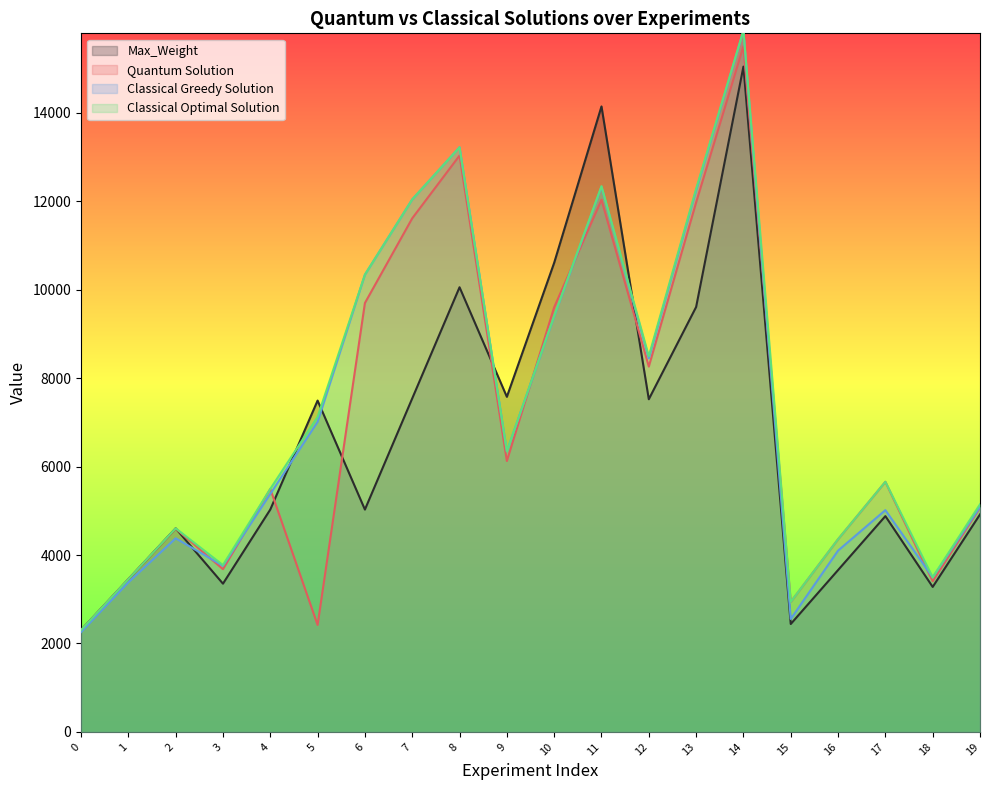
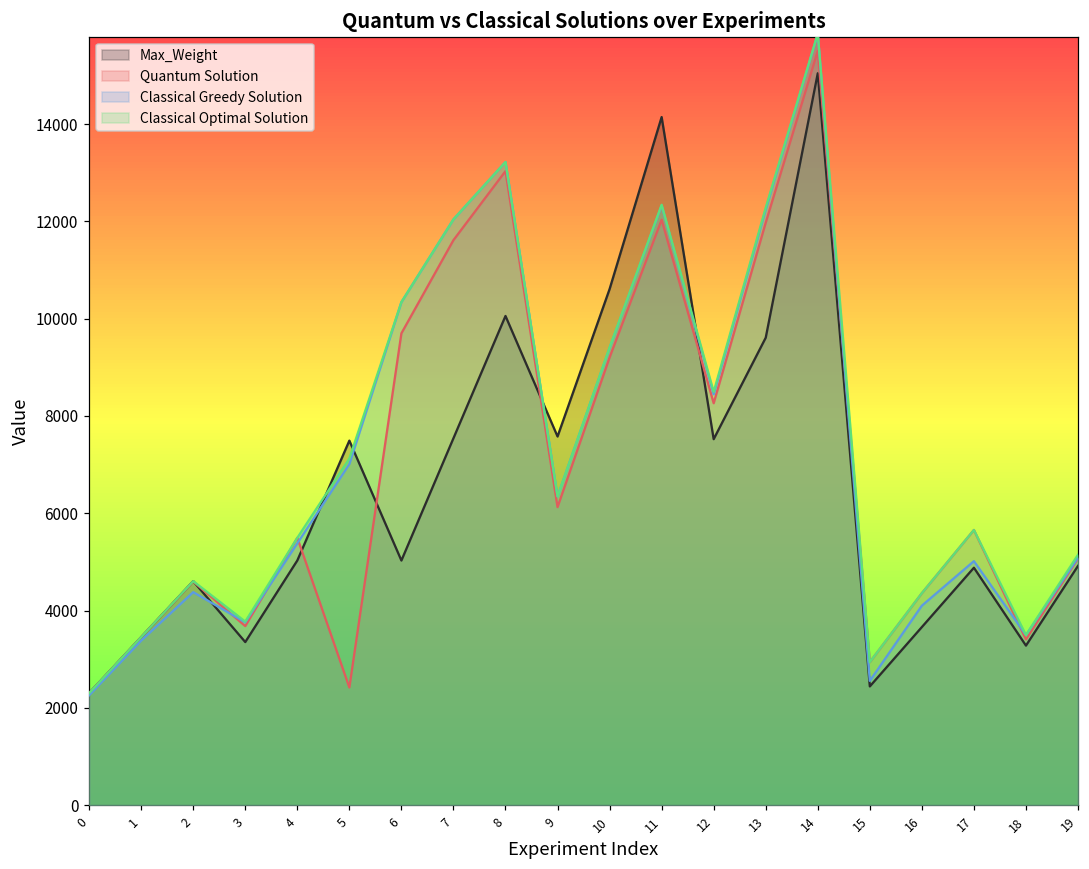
  {
    "Max_Weight": {
      "3": 3400,
      "4": 5000,
      "5": 7500,
      "6": 5000,
      "7": 7500,
      "8": 10100,
      "9": 7600,
      "10": 10600,
      "11": 14100,
      "12": 7500,
      "13": 9600,
      "14": 15000,
      "15": 2400,
      "16": 3700,
      "17": 4900,
      "18": 3300,
      "19": 4900
    },
    "Quantum Solution": {
      "3": 3700,
      "5": 2400,
      "6": 9700,
      "7": 11600,
      "8": 13000,
      "9": 6100,
-     "10": 9600,
+     "10": 9200,
      "11": 12000,
      "12": 8300,
      "13": 12000,
      "14": 15500,
      "18": 3400
    }
  }
